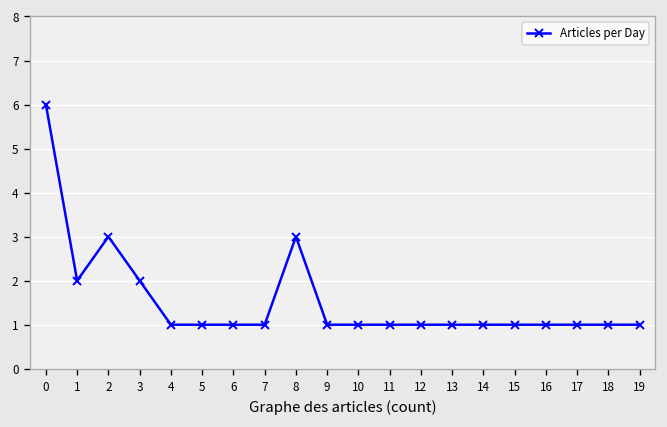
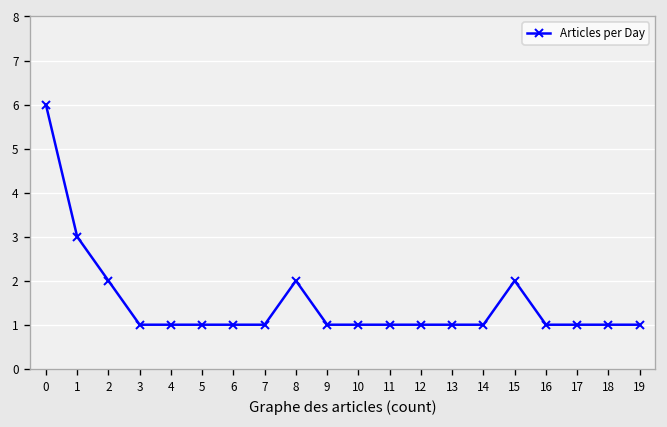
  {
    "0": 6,
-   "1": 2,
-   "2": 3,
-   "3": 2,
+   "1": 3,
+   "2": 2,
+   "3": 1,
    "4": 1,
    "5": 1,
    "6": 1,
    "7": 1,
-   "8": 3,
+   "8": 2,
    "9": 1,
    "10": 1,
    "11": 1,
    "12": 1,
    "13": 1,
    "14": 1,
-   "15": 1,
+   "15": 2,
    "16": 1,
    "17": 1,
    "18": 1,
    "19": 1
  }
